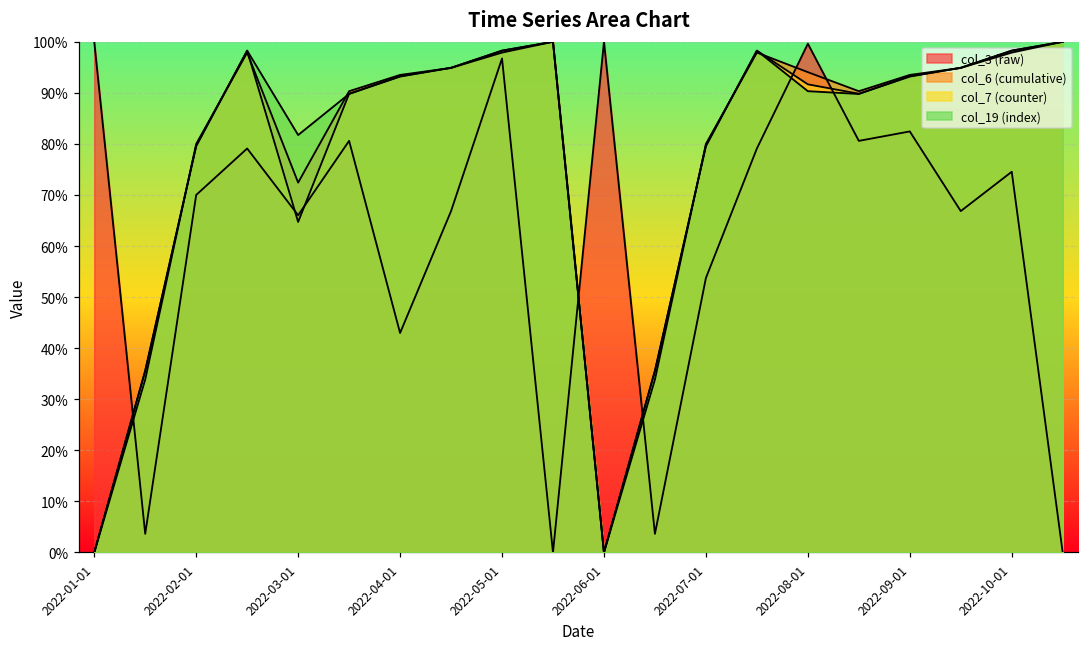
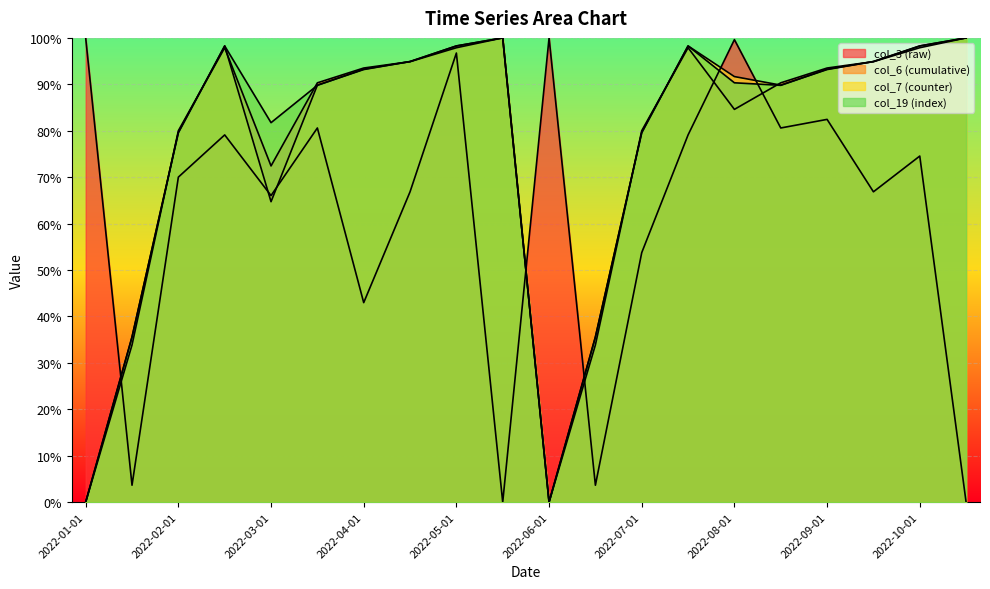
  {
    "col_3 (raw)": {
      "2022-01-01": "100%",
      "2022-02-01": "70%",
      "2022-03-01": "66%",
      "2022-04-01": "43%",
      "2022-05-01": "97%",
      "2022-06-01": "100%",
      "2022-07-01": "54%",
      "2022-08-01": "100%",
      "2022-09-01": "82%",
      "2022-10-01": "75%"
    },
    "col_6 (cumulative)": {
      "2022-03-01": "72%",
-     "2022-08-01": "94%"
+     "2022-08-01": "85%"
    },
    "col_7 (counter)": {
      "2022-03-01": "65%",
      "2022-08-01": "92%"
    },
    "col_19 (index)": {
      "2022-03-01": "82%",
      "2022-08-01": "90%"
    }
  }
